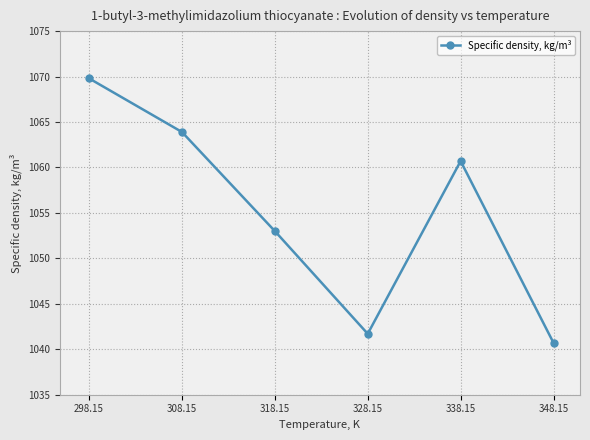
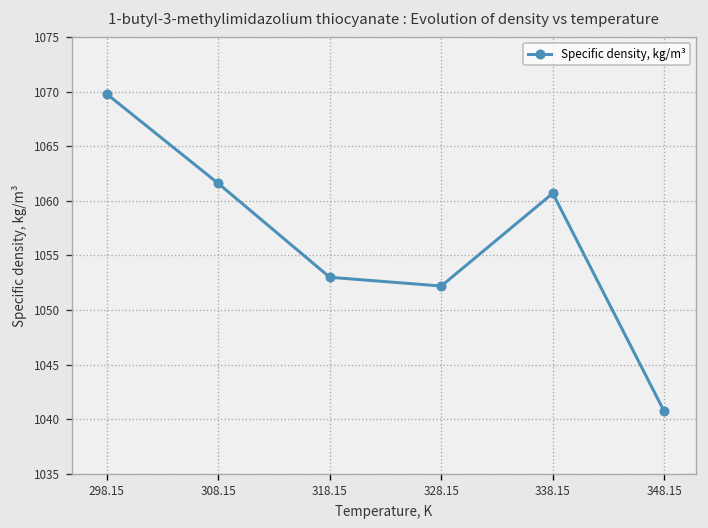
  {
    "298.15": 1070,
-   "308.15": 1064,
+   "308.15": 1062,
    "318.15": 1053,
-   "328.15": 1042,
+   "328.15": 1052,
    "338.15": 1061,
    "348.15": 1041
  }
